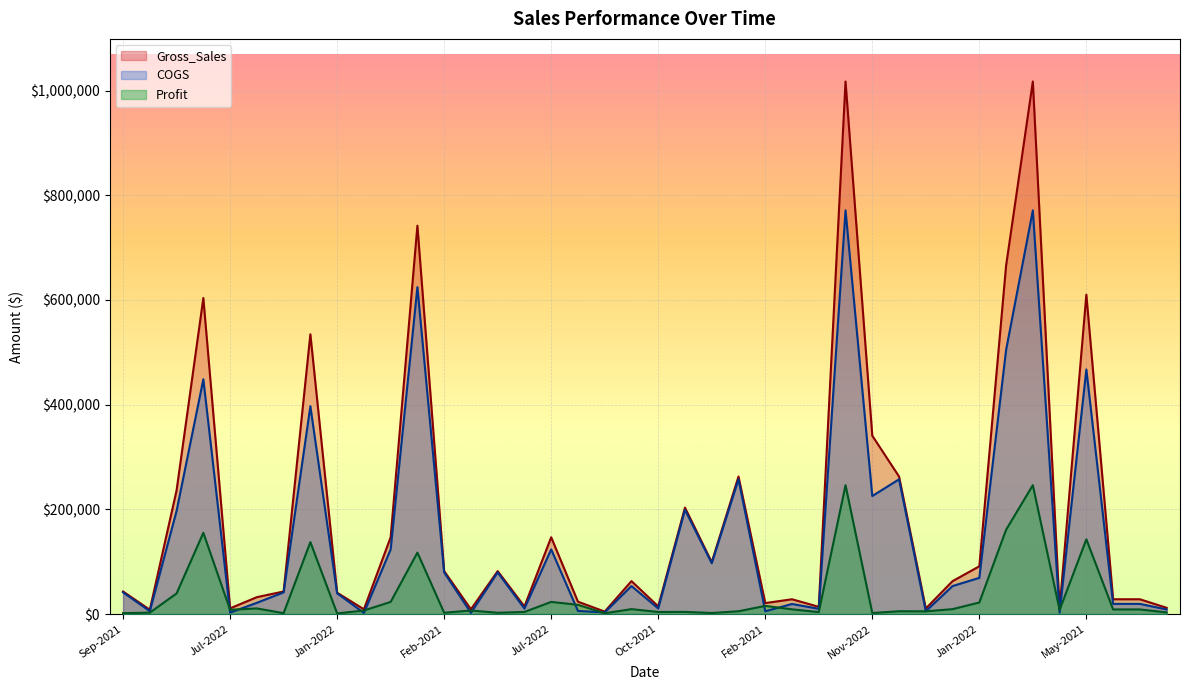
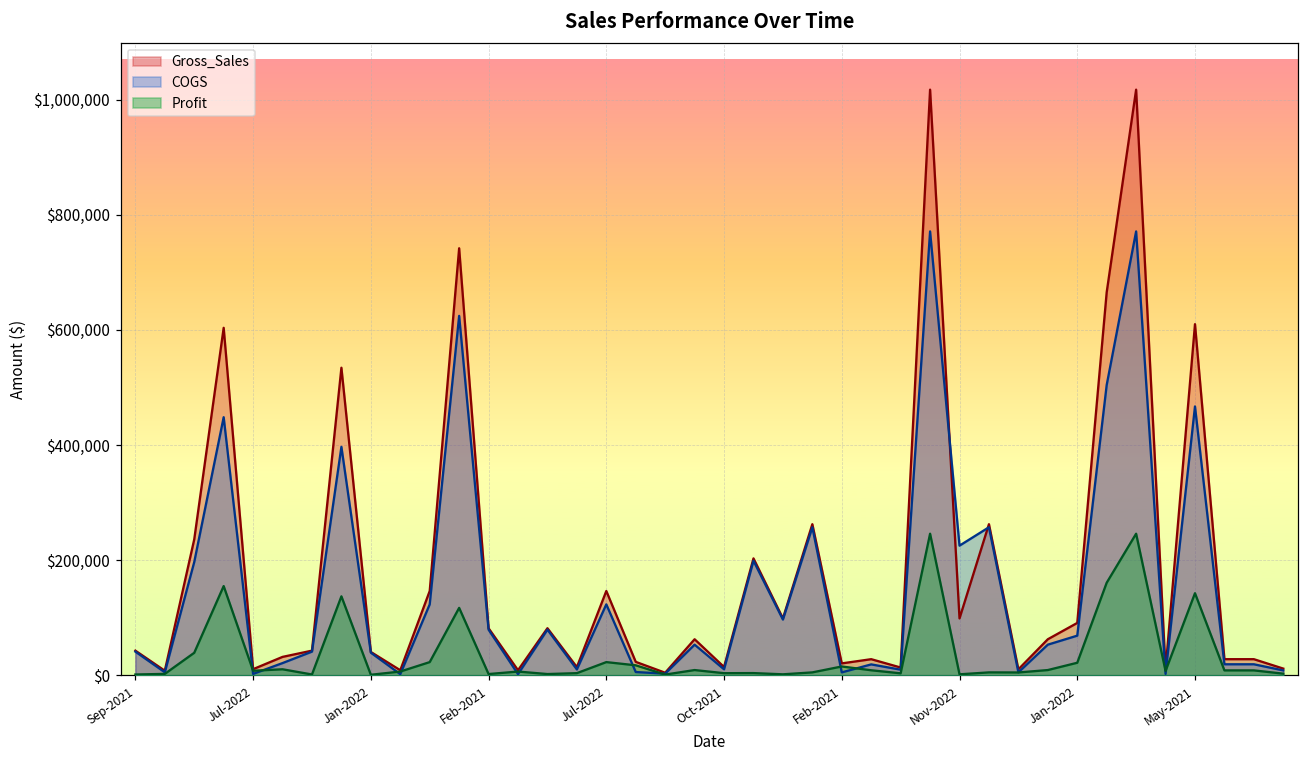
  {
    "Gross_Sales": {
-     "Nov-2022": "$340,000"
+     "Nov-2022": "$100,000"
    },
    "COGS": {
      "Nov-2022": "$230,000"
    },
    "Profit": {
      "Oct-2021": "$0",
      "Nov-2022": "$0"
    }
  }
